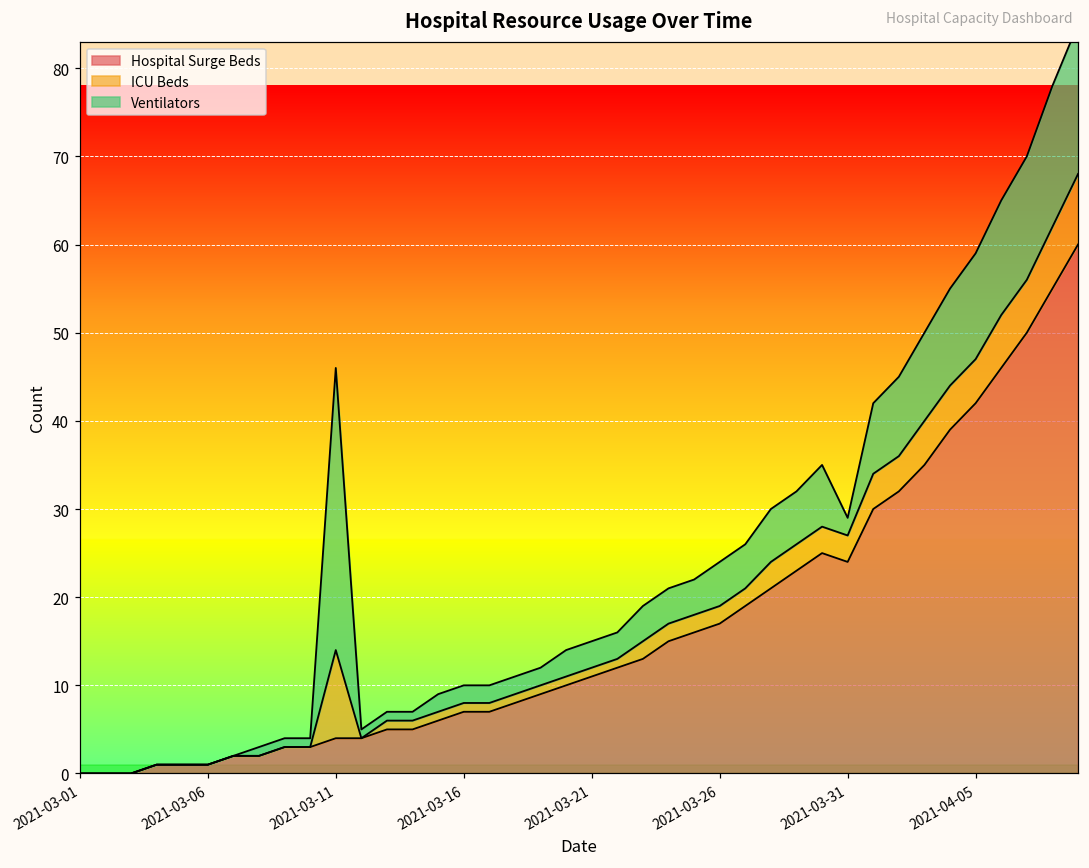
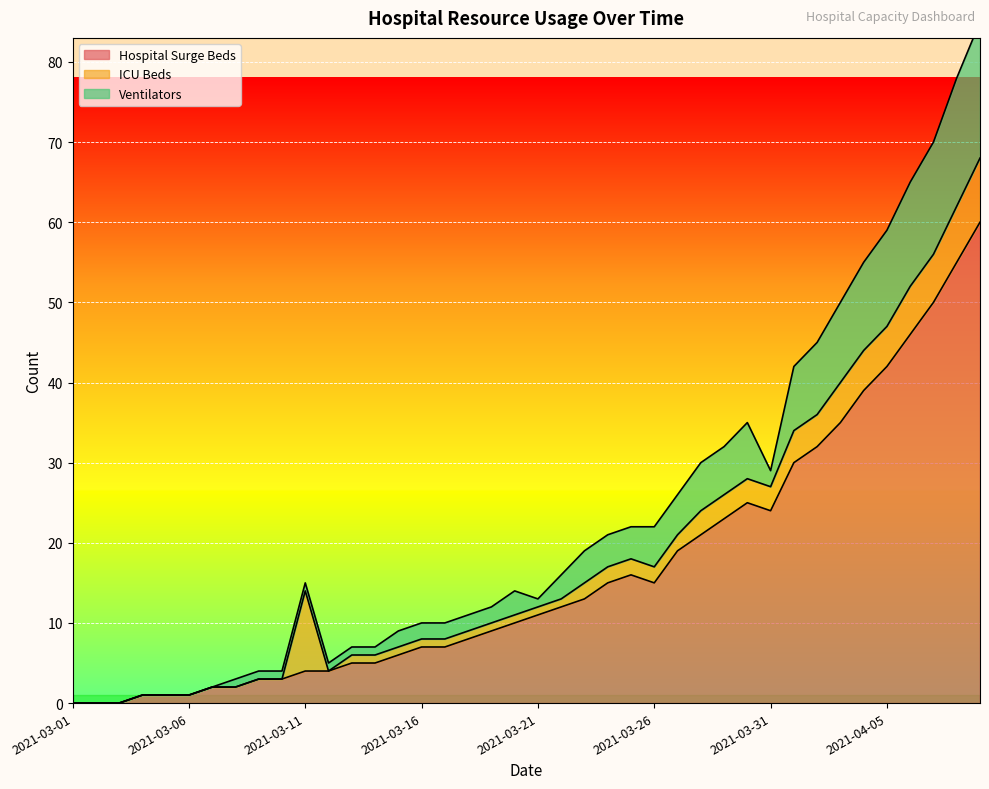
  {
    "Hospital Surge Beds": {
      "2021-03-11": 4,
      "2021-03-16": 7,
      "2021-03-21": 11,
-     "2021-03-26": 17,
+     "2021-03-26": 15,
      "2021-03-31": 24,
      "2021-04-05": 42
    },
    "ICU Beds": {
      "2021-03-11": 10,
      "2021-03-16": 1,
      "2021-03-21": 1,
      "2021-03-26": 2,
      "2021-03-31": 3,
      "2021-04-05": 5
    },
    "Ventilators": {
-     "2021-03-11": 32,
+     "2021-03-11": 1,
      "2021-03-16": 2,
-     "2021-03-21": 3,
+     "2021-03-21": 1,
      "2021-03-26": 5,
      "2021-03-31": 2,
      "2021-04-05": 12
    }
  }
